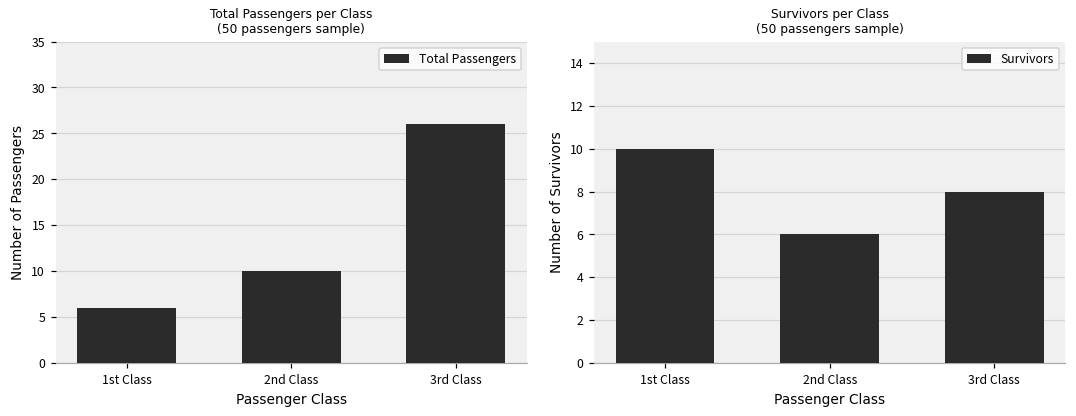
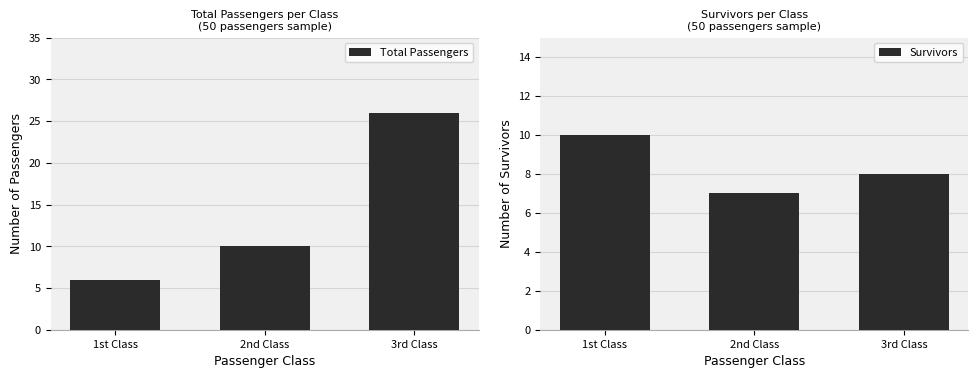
  {
    "Total Passengers per Class (50 passengers sample)": {
      "1st Class": 6,
      "2nd Class": 10,
      "3rd Class": 26
    },
    "Survivors per Class (50 passengers sample)": {
      "1st Class": 10,
-     "2nd Class": 6,
+     "2nd Class": 7,
      "3rd Class": 8
    }
  }
